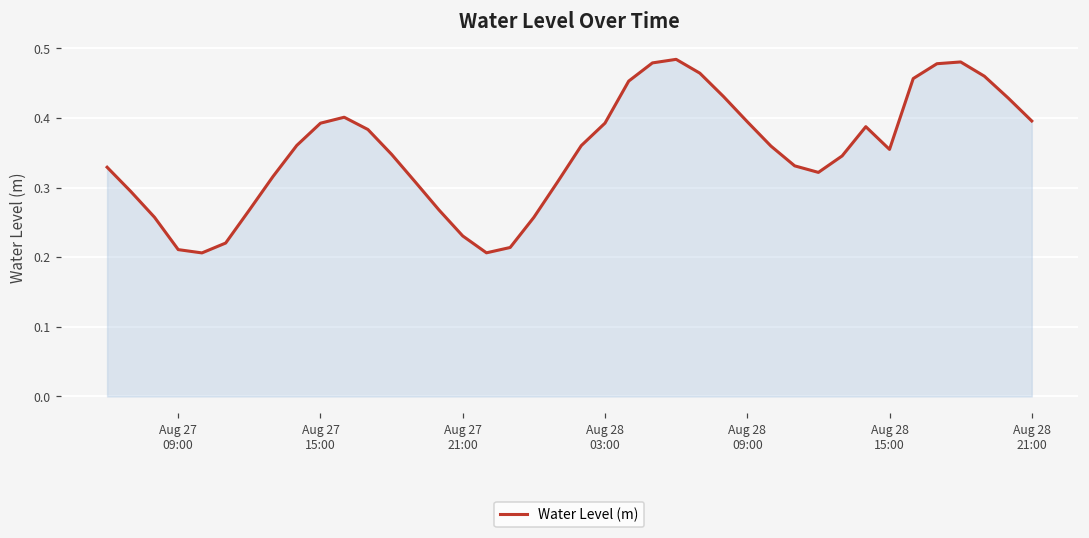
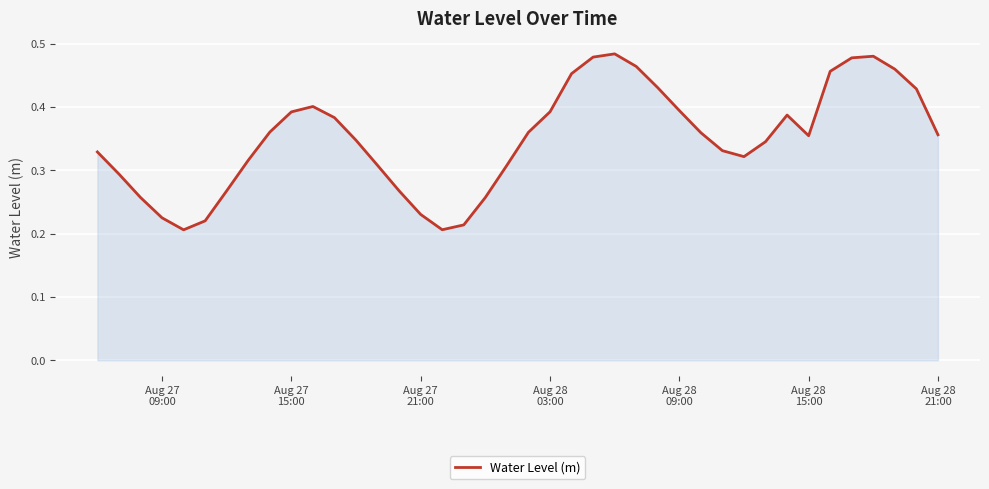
  {
-   "Aug 27 09:00": 0.21,
+   "Aug 27 09:00": 0.23,
    "Aug 27 15:00": 0.39,
    "Aug 27 21:00": 0.23,
    "Aug 28 03:00": 0.39,
    "Aug 28 09:00": 0.39,
    "Aug 28 15:00": 0.35,
-   "Aug 28 21:00": 0.40
+   "Aug 28 21:00": 0.36
  }
